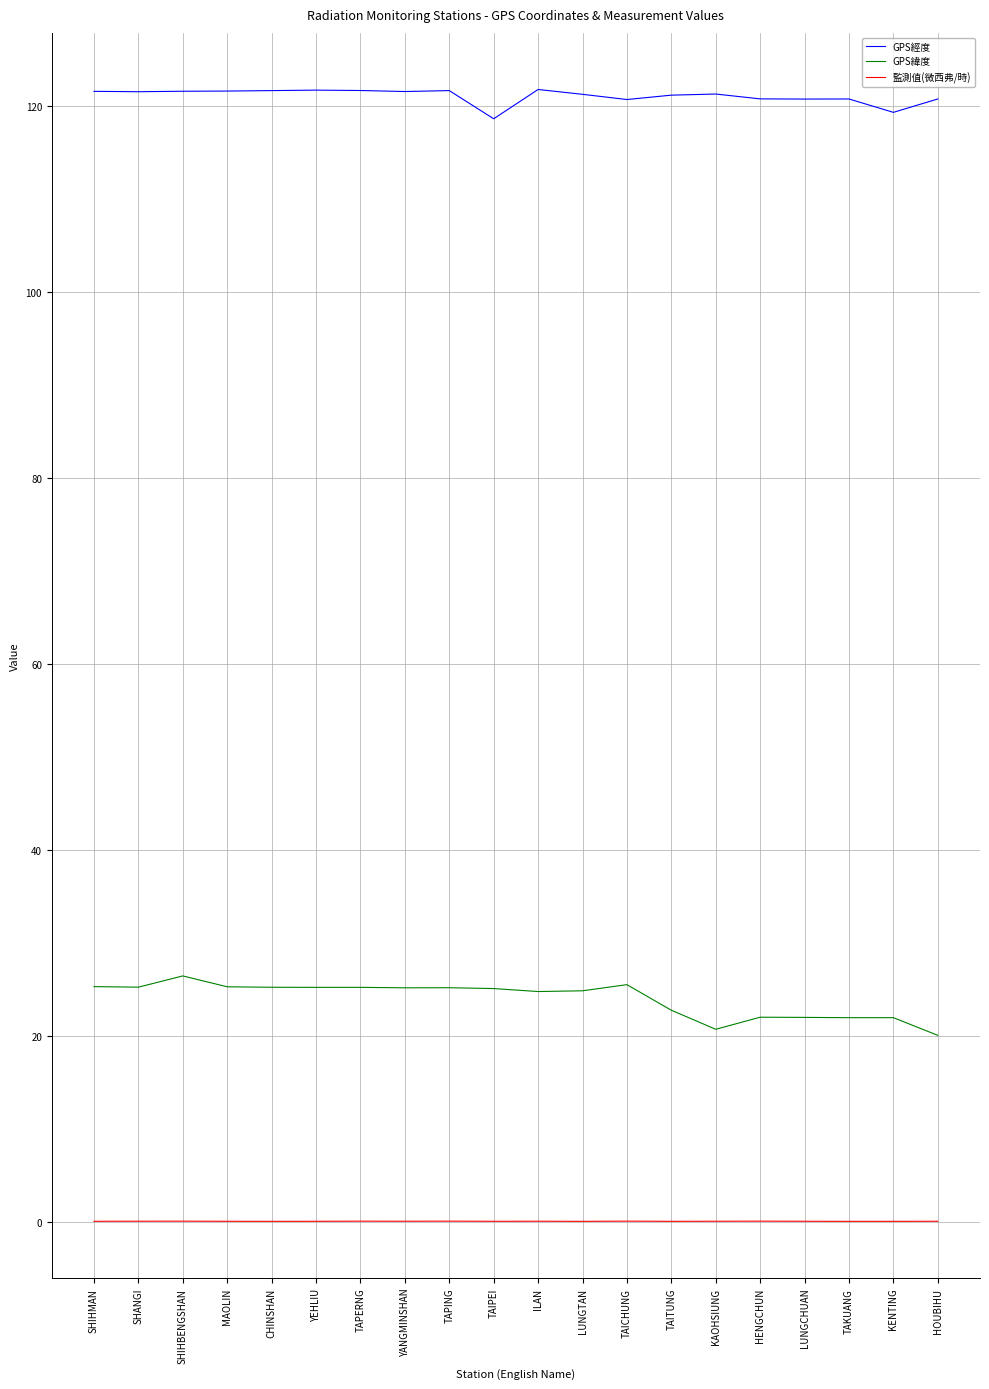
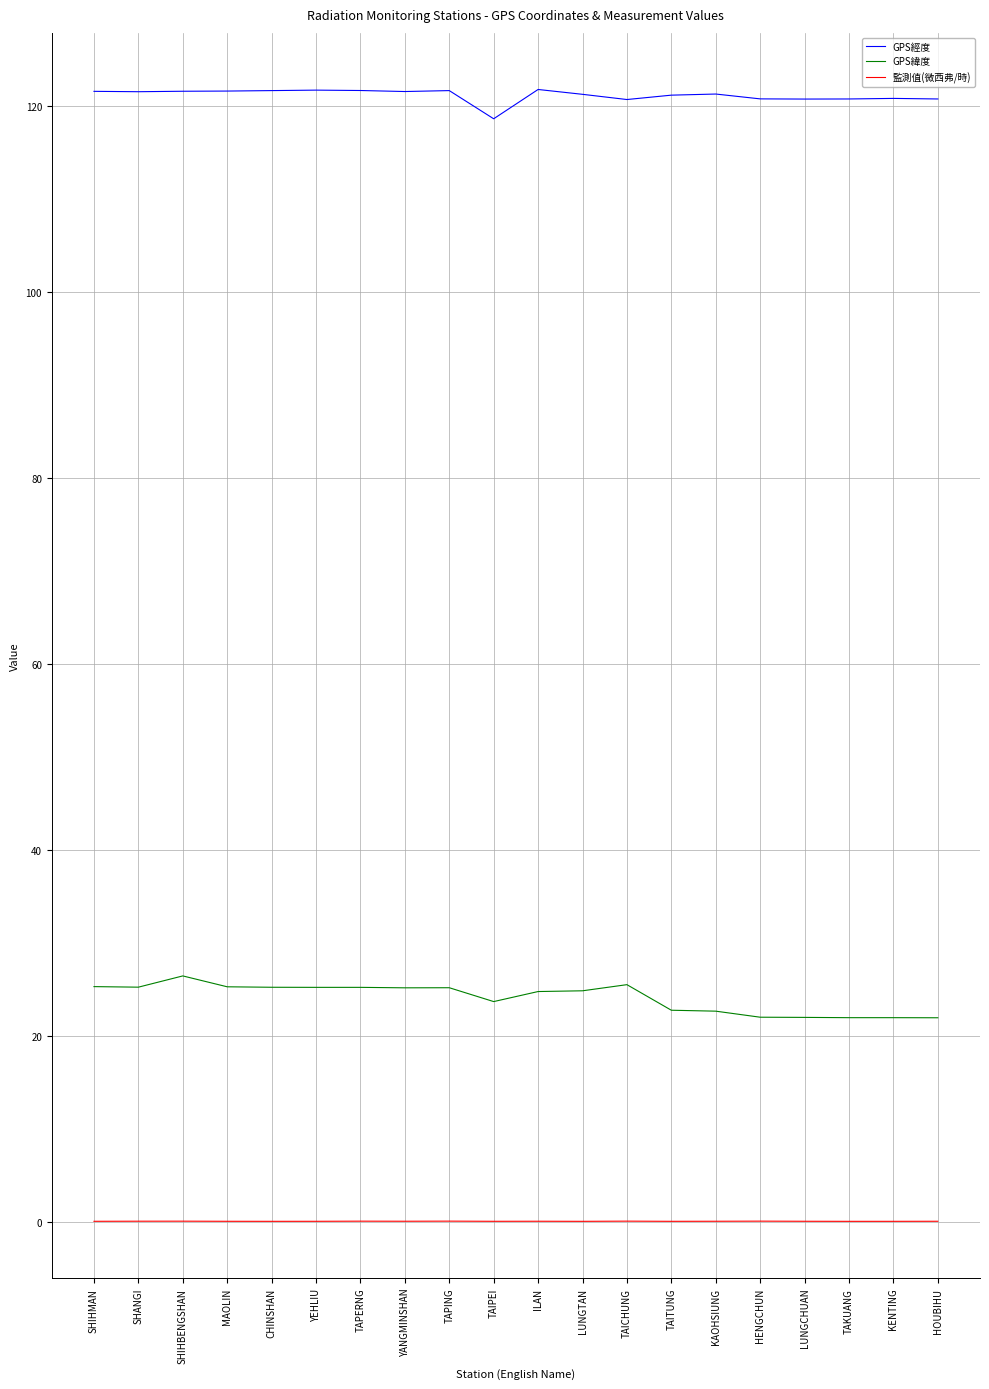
  {
    "GPS經度": {
      "SHIHMAN": 122,
      "SHANGI": 122,
      "SHIHBENGSHAN": 122,
      "MAOLIN": 122,
      "CHINSHAN": 122,
      "YEHLIU": 122,
      "TAPERNG": 122,
      "YANGMINSHAN": 122,
      "TAPING": 122,
      "TAIPEI": 119,
      "ILAN": 122,
      "LUNGTAN": 121,
      "TAICHUNG": 121,
      "TAITUNG": 121,
      "KAOHSIUNG": 121,
      "HENGCHUN": 121,
      "LUNGCHUAN": 121,
      "TAKUANG": 121,
-     "KENTING": 119,
+     "KENTING": 121,
      "HOUBIHU": 121
    },
    "GPS緯度": {
      "SHIHMAN": 25,
      "SHANGI": 25,
      "SHIHBENGSHAN": 26,
      "MAOLIN": 25,
      "CHINSHAN": 25,
      "YEHLIU": 25,
      "TAPERNG": 25,
      "YANGMINSHAN": 25,
      "TAPING": 25,
-     "TAIPEI": 25,
+     "TAIPEI": 24,
      "ILAN": 25,
      "LUNGTAN": 25,
      "TAICHUNG": 26,
      "TAITUNG": 23,
-     "KAOHSIUNG": 21,
+     "KAOHSIUNG": 23,
      "HENGCHUN": 22,
      "LUNGCHUAN": 22,
      "TAKUANG": 22,
      "KENTING": 22,
-     "HOUBIHU": 20
+     "HOUBIHU": 22
    },
    "監測值(微西弗/時)": {
      "SHIHMAN": 0,
      "SHANGI": 0,
      "SHIHBENGSHAN": 0,
      "MAOLIN": 0,
      "CHINSHAN": 0,
      "YEHLIU": 0,
      "TAPERNG": 0,
      "YANGMINSHAN": 0,
      "TAPING": 0,
      "TAIPEI": 0,
      "ILAN": 0,
      "LUNGTAN": 0,
      "TAICHUNG": 0,
      "TAITUNG": 0,
      "KAOHSIUNG": 0,
      "HENGCHUN": 0,
      "LUNGCHUAN": 0,
      "TAKUANG": 0,
      "KENTING": 0,
      "HOUBIHU": 0
    }
  }
